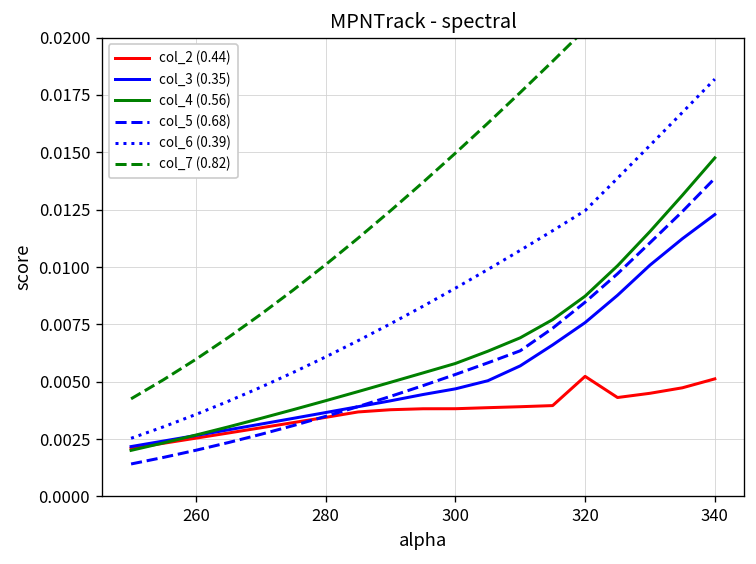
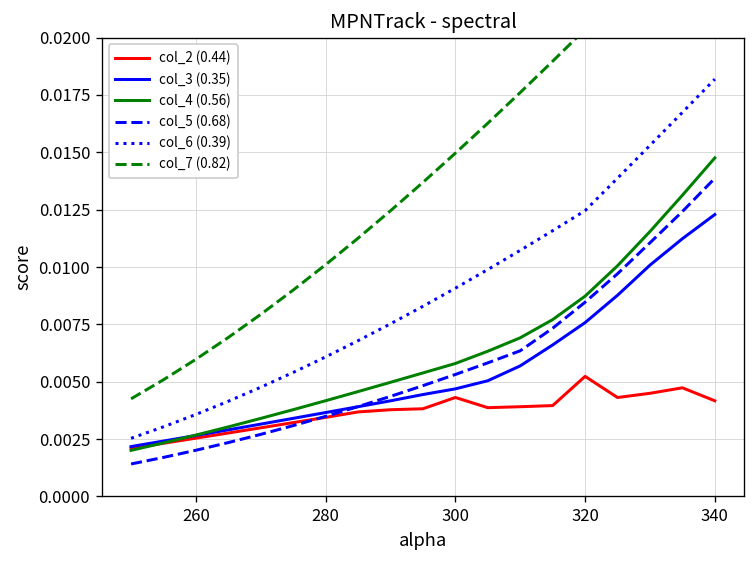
  {
    "col_2 (0.44)": {
-     "300": 0.0038,
+     "300": 0.0043,
      "320": 0.0052,
-     "340": 0.0051
+     "340": 0.0042
    }
  }
